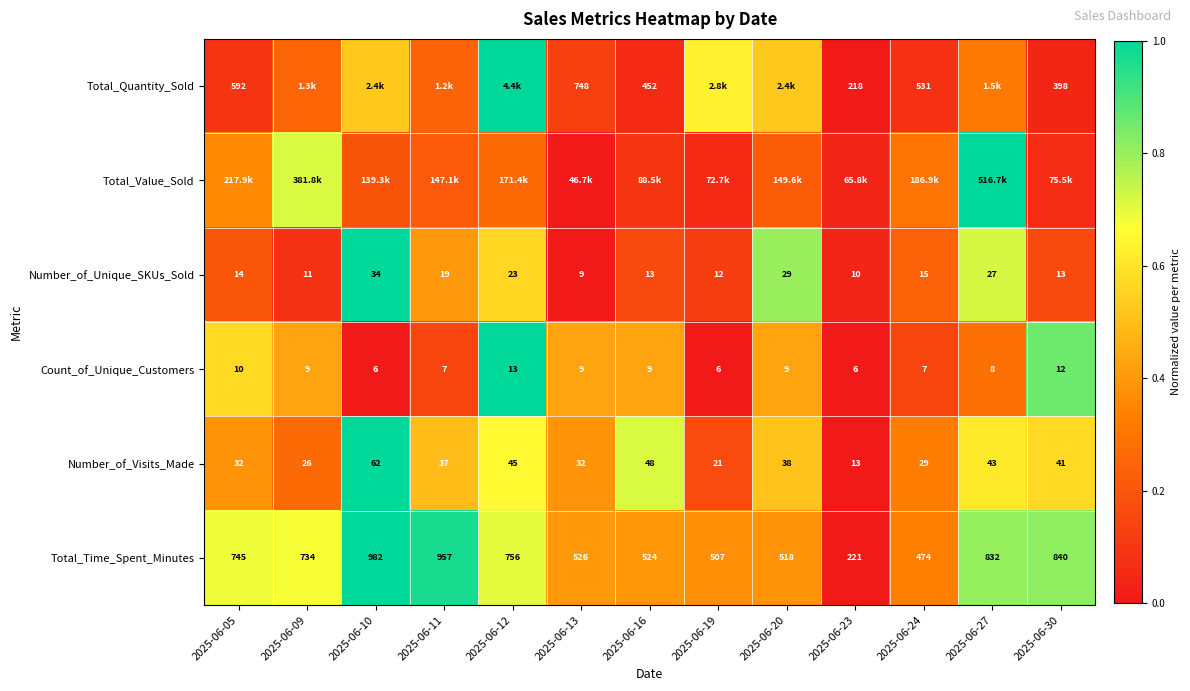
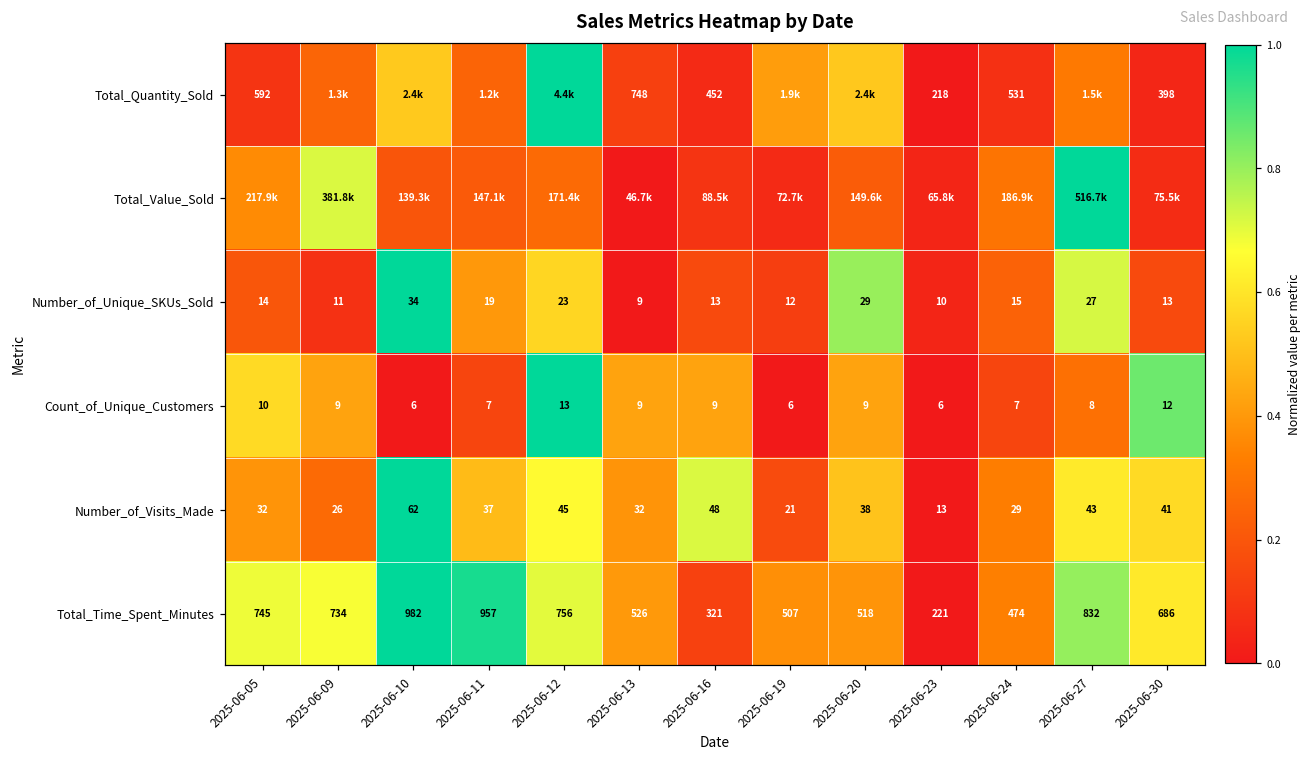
  {
    "Total_Quantity_Sold": {
      "2025-06-05": "592",
      "2025-06-09": "1.3k",
      "2025-06-10": "2.4k",
      "2025-06-11": "1.2k",
      "2025-06-12": "4.4k",
      "2025-06-13": "748",
      "2025-06-16": "452",
-     "2025-06-19": "2.8k",
+     "2025-06-19": "1.9k",
      "2025-06-20": "2.4k",
      "2025-06-23": "218",
      "2025-06-24": "531",
      "2025-06-27": "1.5k",
      "2025-06-30": "398"
    },
    "Total_Value_Sold": {
      "2025-06-05": "217.9k",
      "2025-06-09": "381.8k",
      "2025-06-10": "139.3k",
      "2025-06-11": "147.1k",
      "2025-06-12": "171.4k",
      "2025-06-13": "46.7k",
      "2025-06-16": "88.5k",
      "2025-06-19": "72.7k",
      "2025-06-20": "149.6k",
      "2025-06-23": "65.8k",
      "2025-06-24": "186.9k",
      "2025-06-27": "516.7k",
      "2025-06-30": "75.5k"
    },
    "Number_of_Unique_SKUs_Sold": {
      "2025-06-05": "14",
      "2025-06-09": "11",
      "2025-06-10": "34",
      "2025-06-11": "19",
      "2025-06-12": "23",
      "2025-06-13": "9",
      "2025-06-16": "13",
      "2025-06-19": "12",
      "2025-06-20": "29",
      "2025-06-23": "10",
      "2025-06-24": "15",
      "2025-06-27": "27",
      "2025-06-30": "13"
    },
    "Count_of_Unique_Customers": {
      "2025-06-05": "10",
      "2025-06-09": "9",
      "2025-06-10": "6",
      "2025-06-11": "7",
      "2025-06-12": "13",
      "2025-06-13": "9",
      "2025-06-16": "9",
      "2025-06-19": "6",
      "2025-06-20": "9",
      "2025-06-23": "6",
      "2025-06-24": "7",
      "2025-06-27": "8",
      "2025-06-30": "12"
    },
    "Number_of_Visits_Made": {
      "2025-06-05": "32",
      "2025-06-09": "26",
      "2025-06-10": "62",
      "2025-06-11": "37",
      "2025-06-12": "45",
      "2025-06-13": "32",
      "2025-06-16": "48",
      "2025-06-19": "21",
      "2025-06-20": "38",
      "2025-06-23": "13",
      "2025-06-24": "29",
      "2025-06-27": "43",
      "2025-06-30": "41"
    },
    "Total_Time_Spent_Minutes": {
      "2025-06-05": "745",
      "2025-06-09": "734",
      "2025-06-10": "982",
      "2025-06-11": "957",
      "2025-06-12": "756",
      "2025-06-13": "526",
-     "2025-06-16": "524",
+     "2025-06-16": "321",
      "2025-06-19": "507",
      "2025-06-20": "518",
      "2025-06-23": "221",
      "2025-06-24": "474",
      "2025-06-27": "832",
-     "2025-06-30": "840"
+     "2025-06-30": "686"
    }
  }
